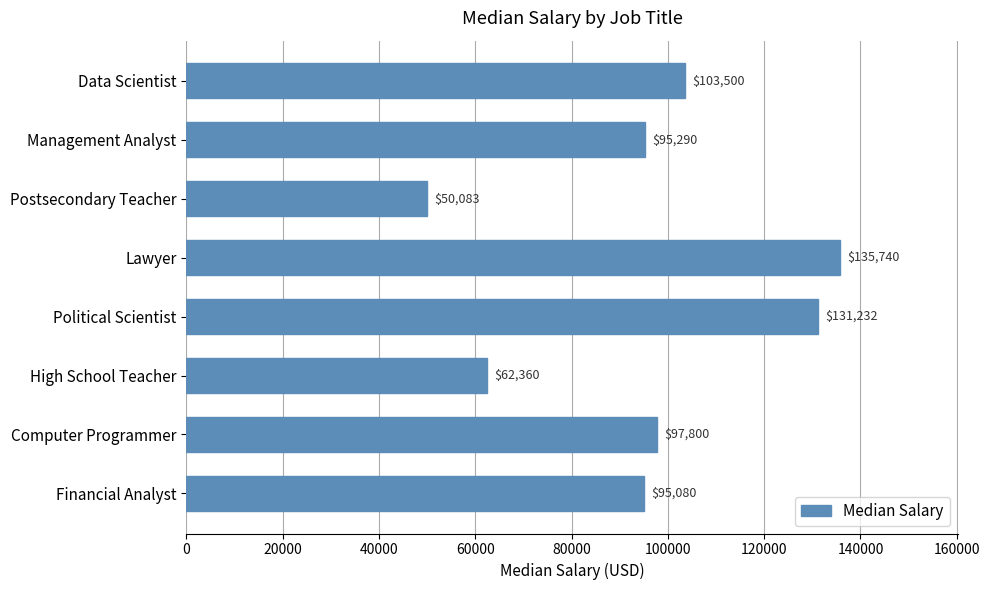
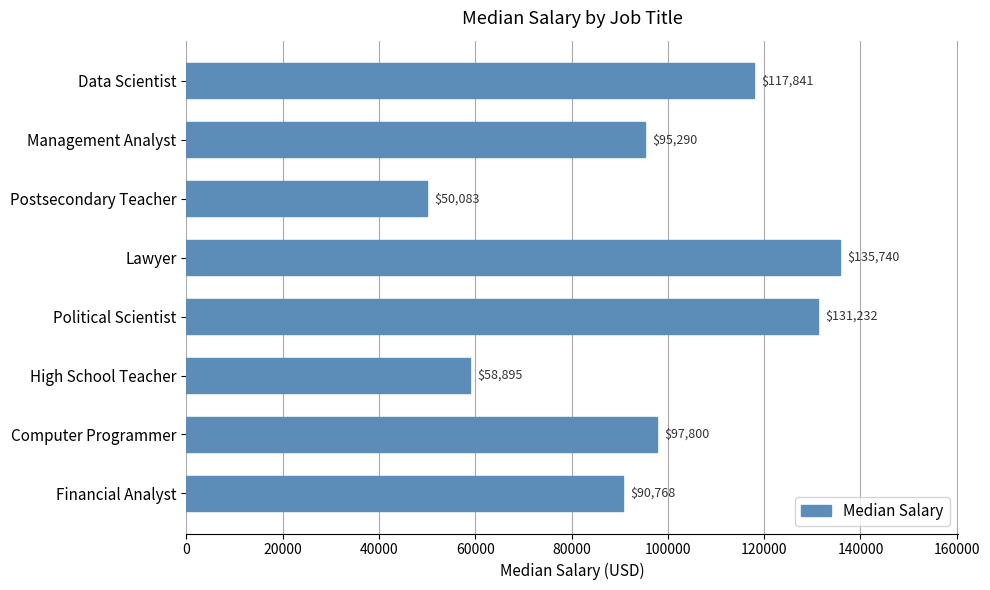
  {
-   "Data Scientist": "$103,500",
+   "Data Scientist": "$117,841",
    "Management Analyst": "$95,290",
    "Postsecondary Teacher": "$50,083",
    "Lawyer": "$135,740",
    "Political Scientist": "$131,232",
-   "High School Teacher": "$62,360",
+   "High School Teacher": "$58,895",
    "Computer Programmer": "$97,800",
-   "Financial Analyst": "$95,080"
+   "Financial Analyst": "$90,768"
  }
